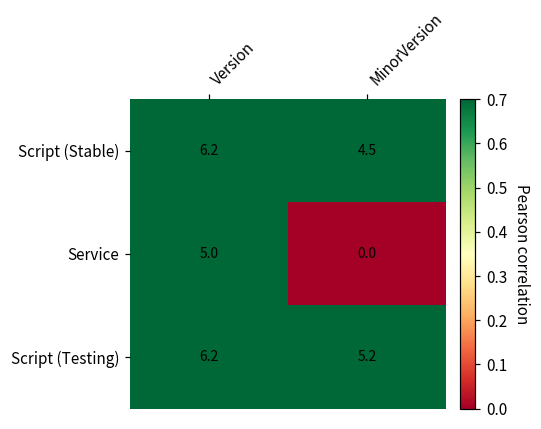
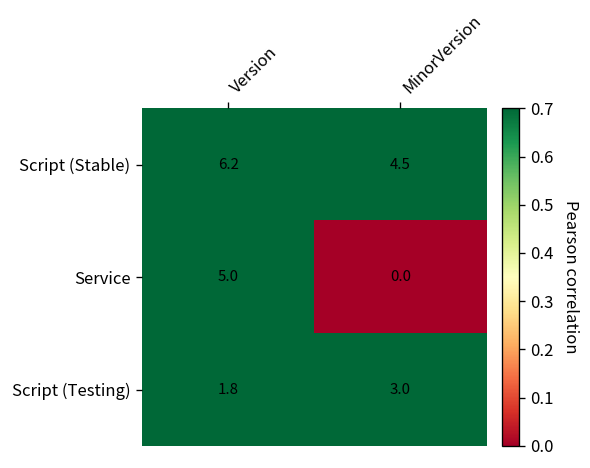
  {
    "Script (Stable)": {
      "Version": 6.2,
      "MinorVersion": 4.5
    },
    "Service": {
      "Version": 5.0,
      "MinorVersion": 0.0
    },
    "Script (Testing)": {
-     "Version": 6.2,
-     "MinorVersion": 5.2
+     "Version": 1.8,
+     "MinorVersion": 3.0
    }
  }
